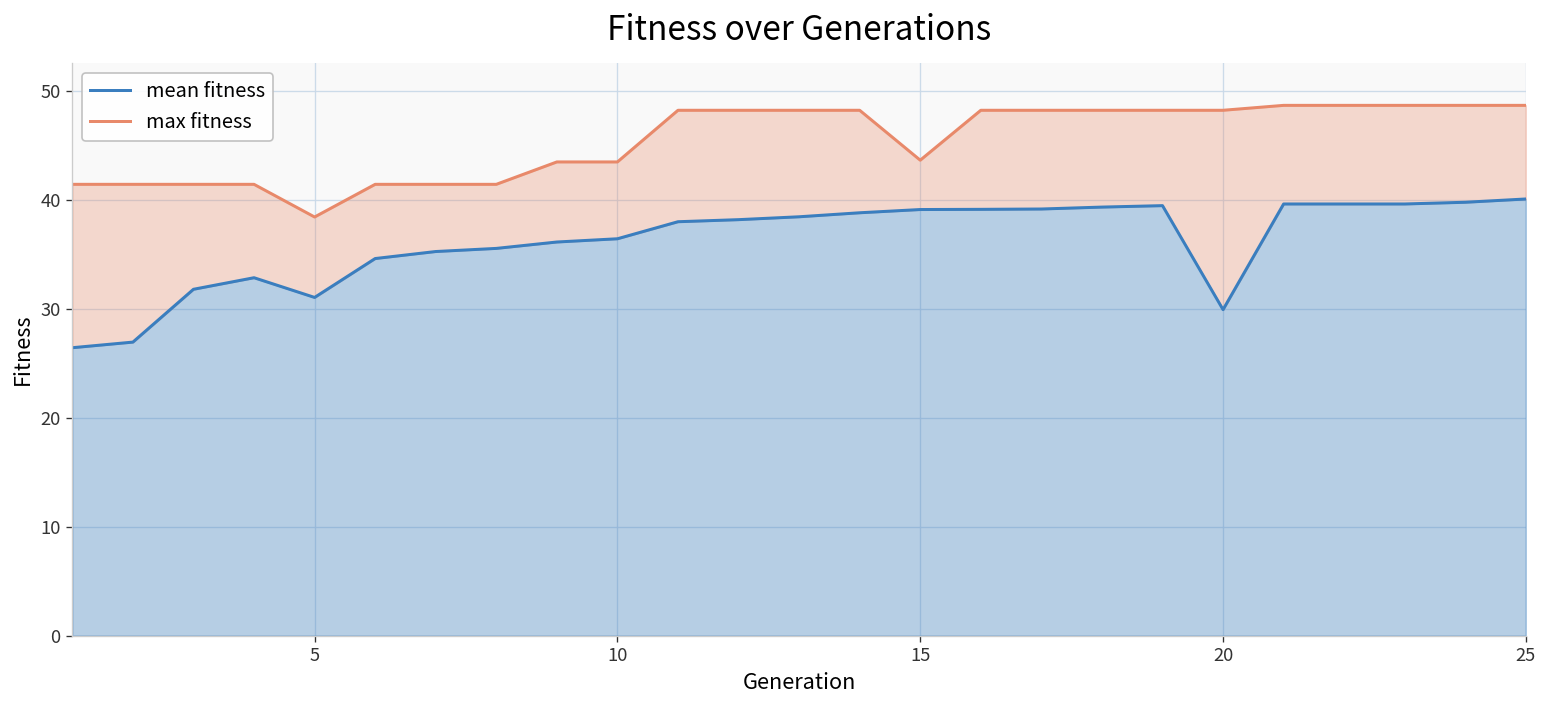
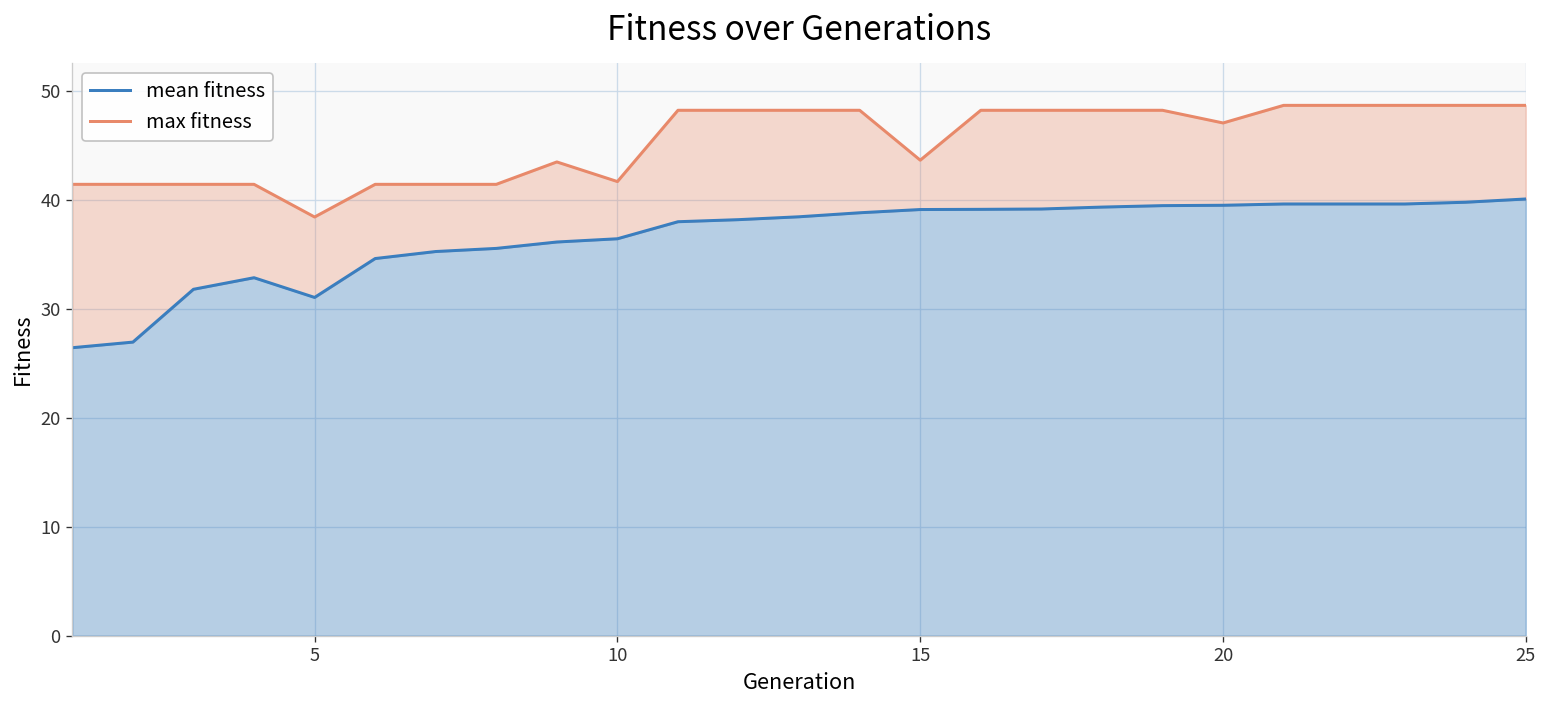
  {
    "mean fitness": {
      "5": 31,
      "10": 36,
      "15": 39,
-     "20": 30,
+     "20": 40,
      "25": 40
    },
    "max fitness": {
      "5": 38,
-     "10": 44,
+     "10": 42,
      "15": 44,
-     "20": 48,
+     "20": 47,
      "25": 49
    }
  }
